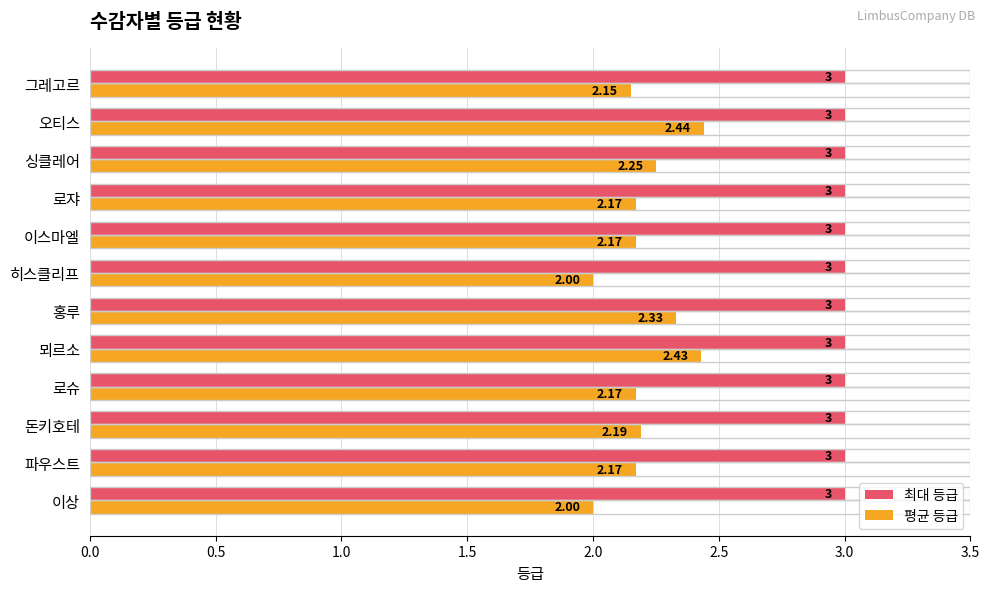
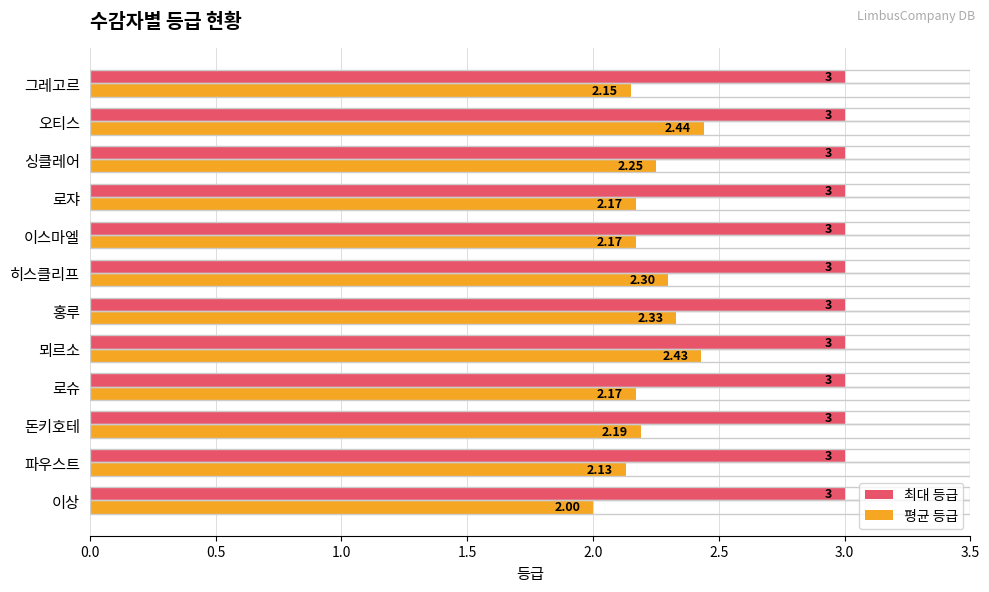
  {
    "최대 등급": {
      "그레고르": 3,
      "오티스": 3,
      "싱클레어": 3,
      "로쟈": 3,
      "이스마엘": 3,
      "히스클리프": 3,
      "홍루": 3,
      "뫼르소": 3,
      "로슈": 3,
      "돈키호테": 3,
      "파우스트": 3,
      "이상": 3
    },
    "평균 등급": {
      "그레고르": 2.15,
      "오티스": 2.44,
      "싱클레어": 2.25,
      "로쟈": 2.17,
      "이스마엘": 2.17,
-     "히스클리프": 2.00,
+     "히스클리프": 2.30,
      "홍루": 2.33,
      "뫼르소": 2.43,
      "로슈": 2.17,
      "돈키호테": 2.19,
-     "파우스트": 2.17,
+     "파우스트": 2.13,
      "이상": 2.00
    }
  }
